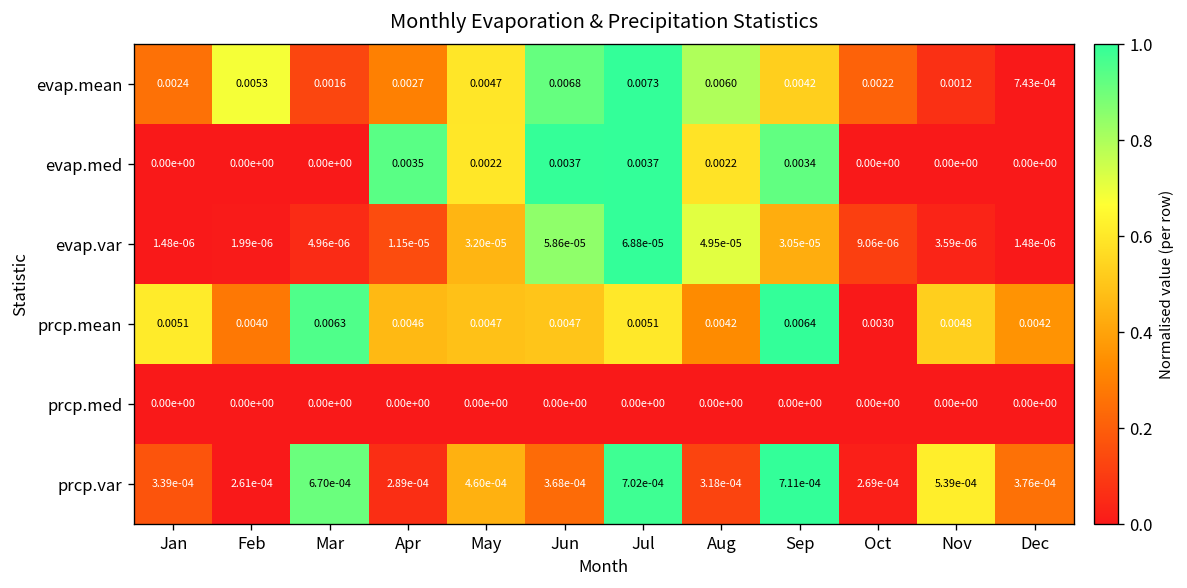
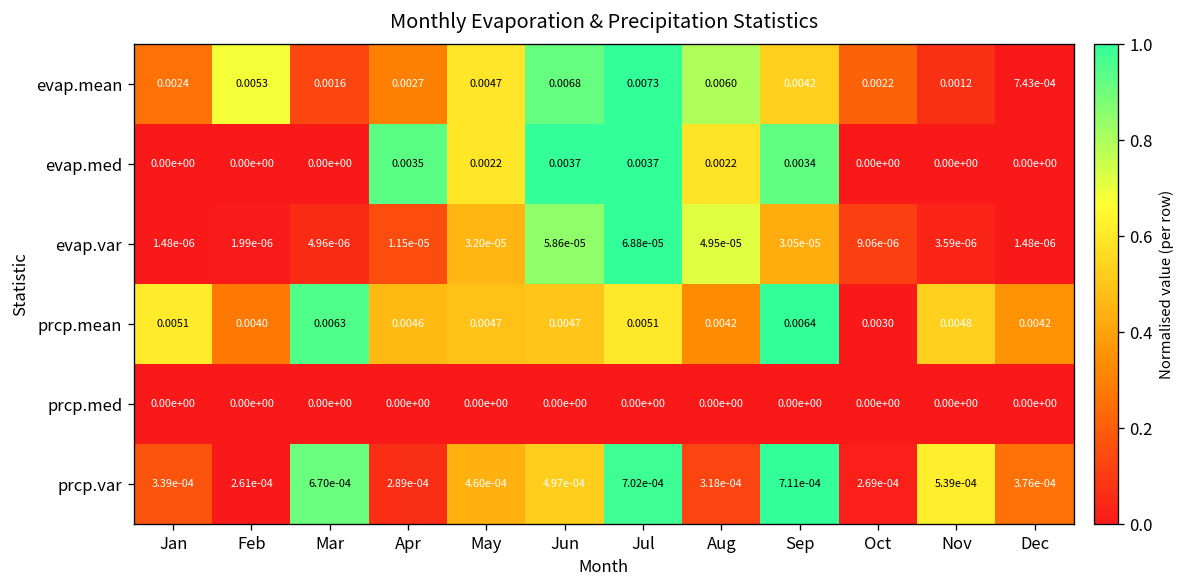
  {
    "evap.mean": {
      "Jan": "0.0024",
      "Feb": "0.0053",
      "Mar": "0.0016",
      "Apr": "0.0027",
      "May": "0.0047",
      "Jun": "0.0068",
      "Jul": "0.0073",
      "Aug": "0.0060",
      "Sep": "0.0042",
      "Oct": "0.0022",
      "Nov": "0.0012",
      "Dec": "7.43e-04"
    },
    "evap.med": {
      "Jan": "0.00e+00",
      "Feb": "0.00e+00",
      "Mar": "0.00e+00",
      "Apr": "0.0035",
      "May": "0.0022",
      "Jun": "0.0037",
      "Jul": "0.0037",
      "Aug": "0.0022",
      "Sep": "0.0034",
      "Oct": "0.00e+00",
      "Nov": "0.00e+00",
      "Dec": "0.00e+00"
    },
    "evap.var": {
      "Jan": "1.48e-06",
      "Feb": "1.99e-06",
      "Mar": "4.96e-06",
      "Apr": "1.15e-05",
      "May": "3.20e-05",
      "Jun": "5.86e-05",
      "Jul": "6.88e-05",
      "Aug": "4.95e-05",
      "Sep": "3.05e-05",
      "Oct": "9.06e-06",
      "Nov": "3.59e-06",
      "Dec": "1.48e-06"
    },
    "prcp.mean": {
      "Jan": "0.0051",
      "Feb": "0.0040",
      "Mar": "0.0063",
      "Apr": "0.0046",
      "May": "0.0047",
      "Jun": "0.0047",
      "Jul": "0.0051",
      "Aug": "0.0042",
      "Sep": "0.0064",
      "Oct": "0.0030",
      "Nov": "0.0048",
      "Dec": "0.0042"
    },
    "prcp.med": {
      "Jan": "0.00e+00",
      "Feb": "0.00e+00",
      "Mar": "0.00e+00",
      "Apr": "0.00e+00",
      "May": "0.00e+00",
      "Jun": "0.00e+00",
      "Jul": "0.00e+00",
      "Aug": "0.00e+00",
      "Sep": "0.00e+00",
      "Oct": "0.00e+00",
      "Nov": "0.00e+00",
      "Dec": "0.00e+00"
    },
    "prcp.var": {
      "Jan": "3.39e-04",
      "Feb": "2.61e-04",
      "Mar": "6.70e-04",
      "Apr": "2.89e-04",
      "May": "4.60e-04",
-     "Jun": "3.68e-04",
+     "Jun": "4.97e-04",
      "Jul": "7.02e-04",
      "Aug": "3.18e-04",
      "Sep": "7.11e-04",
      "Oct": "2.69e-04",
      "Nov": "5.39e-04",
      "Dec": "3.76e-04"
    }
  }
